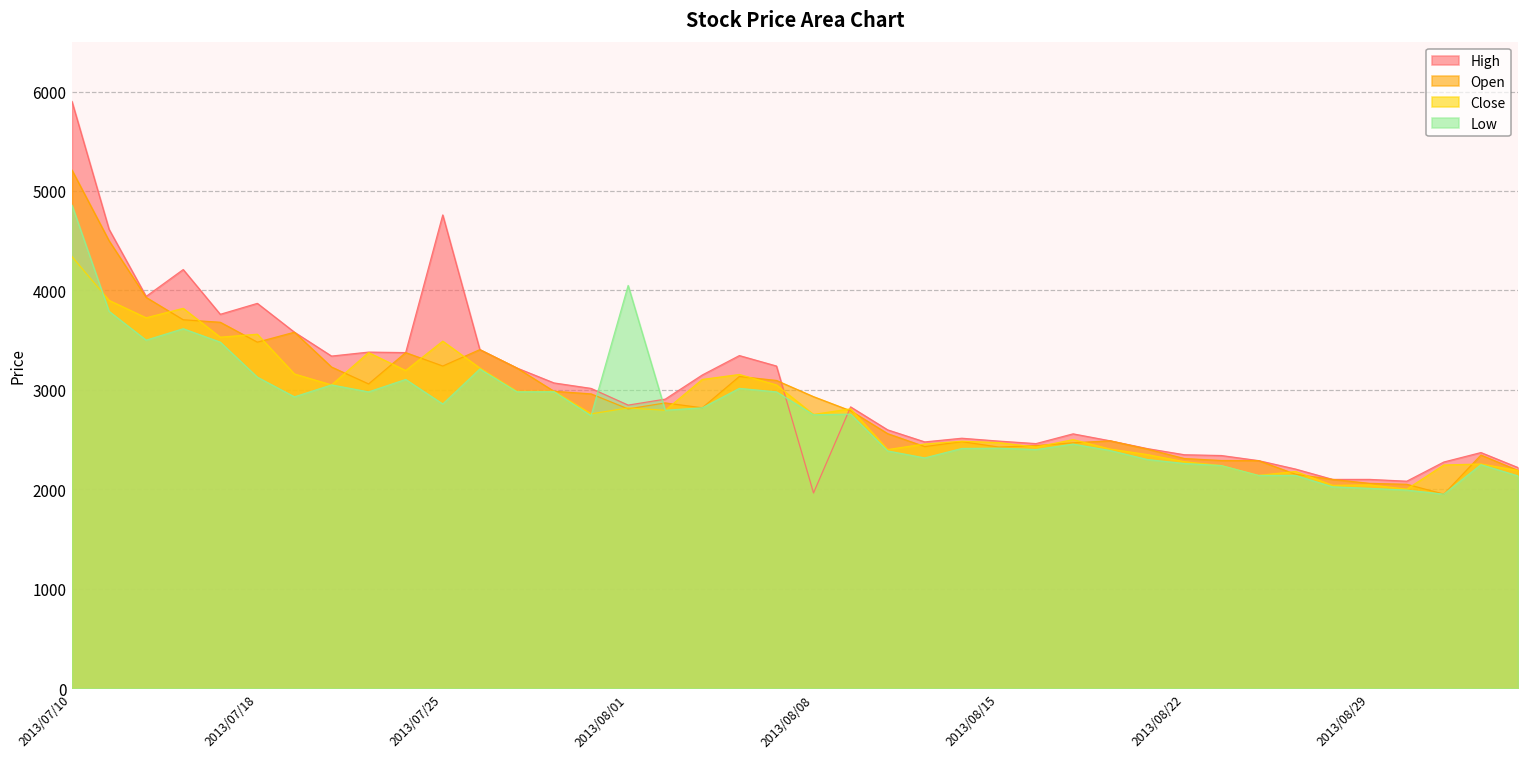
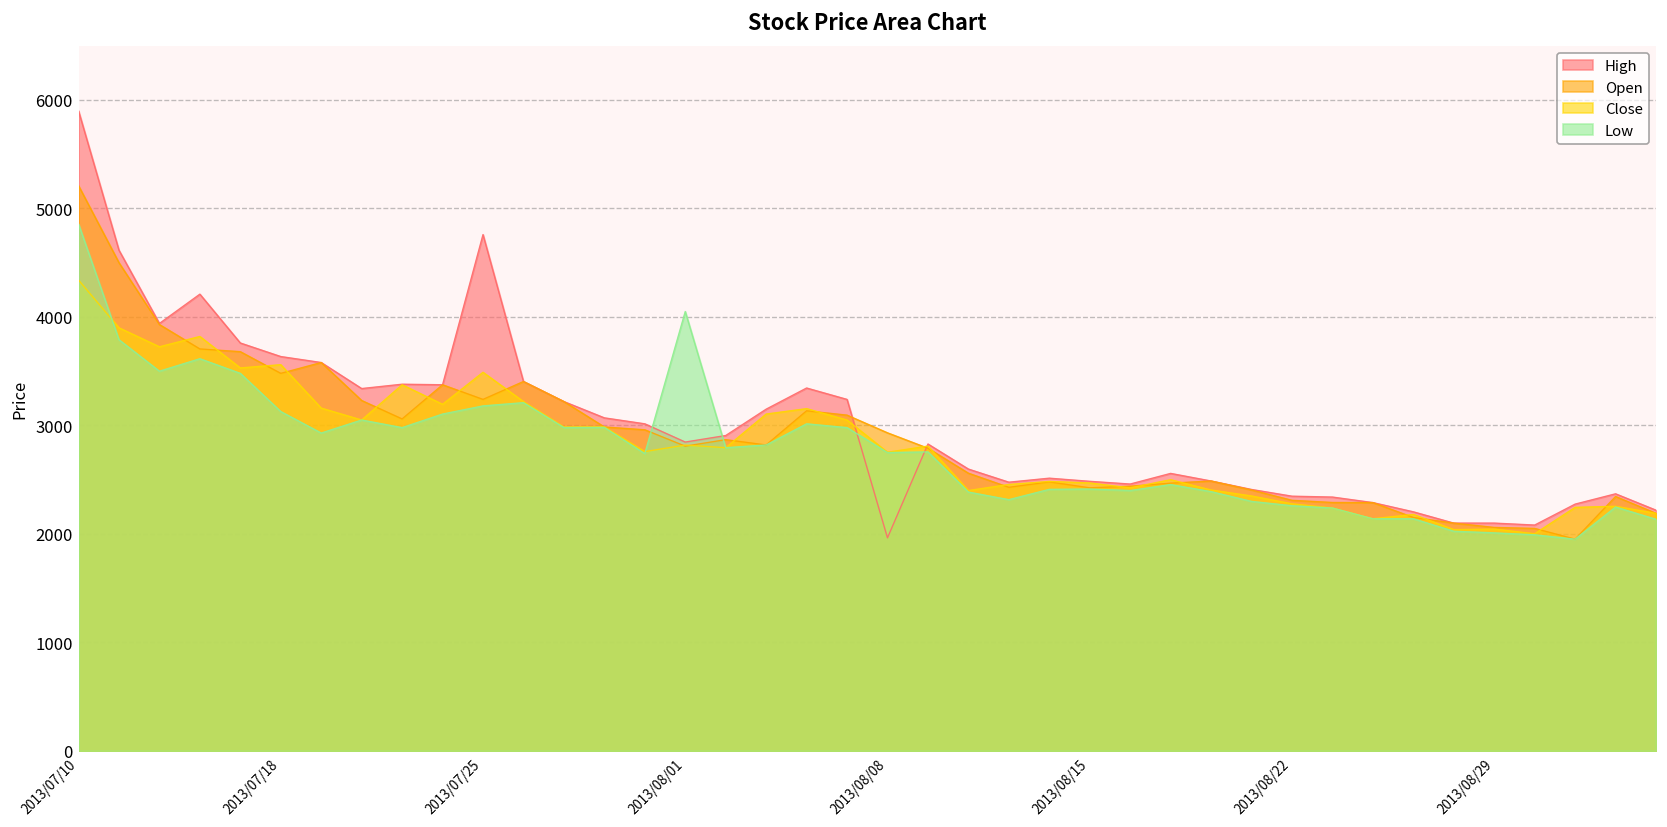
  {
    "High": {
      "2013/07/10": 5900,
-     "2013/07/18": 3900,
+     "2013/07/18": 3600,
      "2013/07/25": 4800,
      "2013/08/08": 2000,
      "2013/08/22": 2300,
      "2013/08/29": 2100
    },
    "Low": {
      "2013/07/10": 4900,
      "2013/07/18": 3100,
-     "2013/07/25": 2900,
+     "2013/07/25": 3200,
      "2013/08/01": 4100,
      "2013/08/29": 2000
    }
  }
